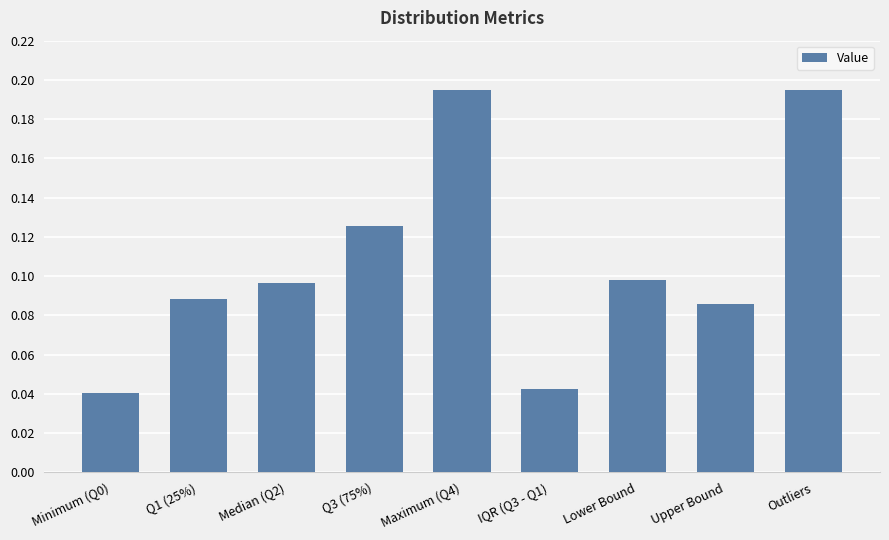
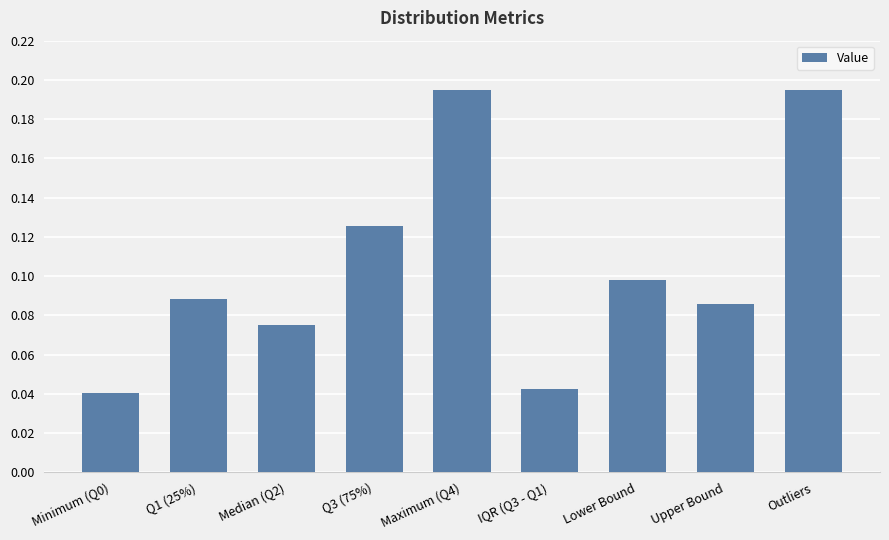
  {
    "Minimum (Q0)": 0.040,
    "Q1 (25%)": 0.088,
-   "Median (Q2)": 0.096,
+   "Median (Q2)": 0.075,
    "Q3 (75%)": 0.125,
    "Maximum (Q4)": 0.195,
    "IQR (Q3 - Q1)": 0.043,
    "Lower Bound": 0.098,
    "Upper Bound": 0.086,
    "Outliers": 0.195
  }
